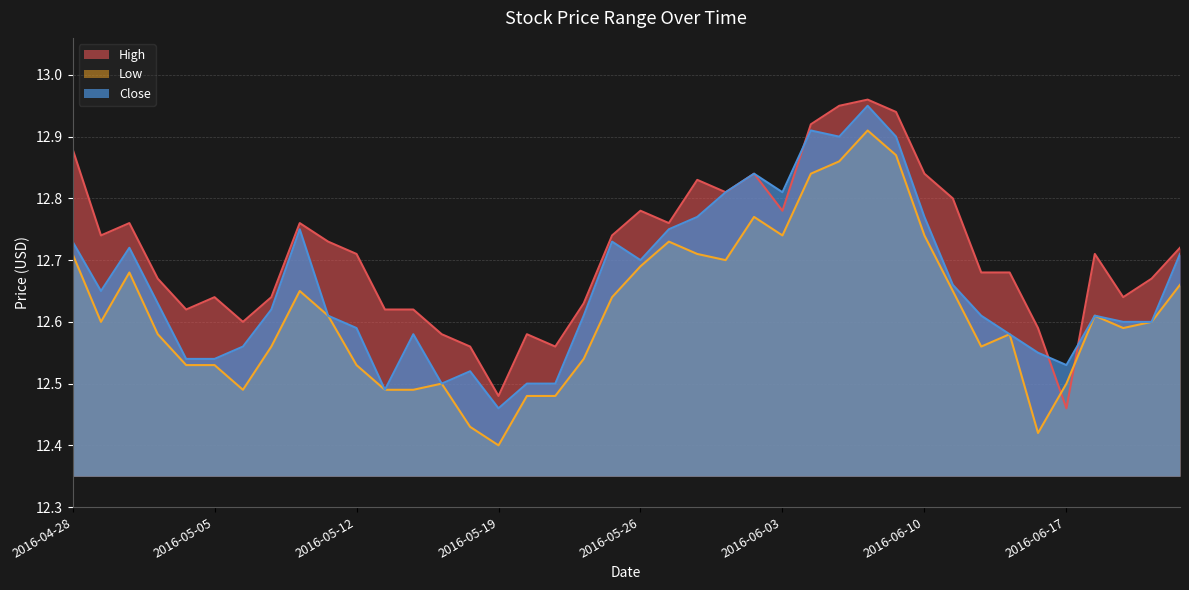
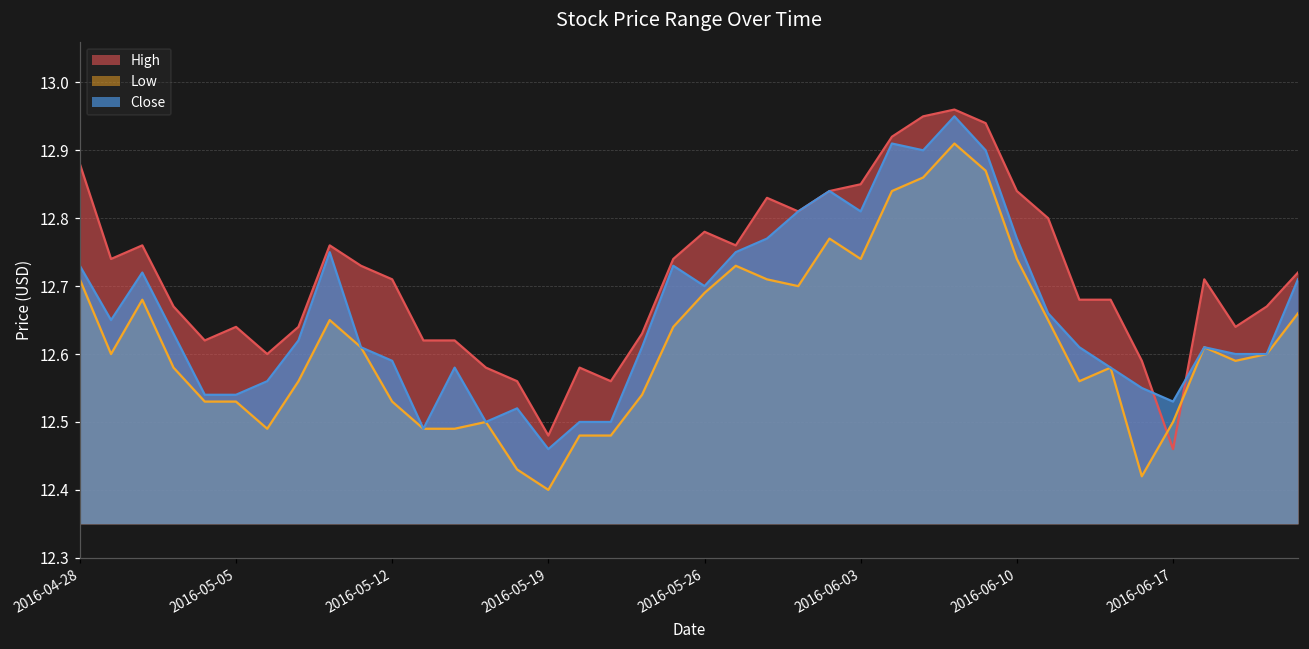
  {
    "High": {
      "2016-04-28": 12.88,
      "2016-05-05": 12.64,
      "2016-05-12": 12.71,
      "2016-05-19": 12.48,
      "2016-05-26": 12.78,
-     "2016-06-03": 12.78,
+     "2016-06-03": 12.85,
      "2016-06-10": 12.84,
      "2016-06-17": 12.46
    },
    "Low": {
      "2016-04-28": 12.71,
      "2016-05-05": 12.53,
      "2016-05-12": 12.53,
      "2016-05-19": 12.40,
      "2016-05-26": 12.69,
      "2016-06-03": 12.74,
      "2016-06-10": 12.74,
      "2016-06-17": 12.50
    },
    "Close": {
      "2016-04-28": 12.73,
      "2016-05-05": 12.54,
      "2016-05-12": 12.59,
      "2016-05-19": 12.46,
      "2016-05-26": 12.70,
      "2016-06-03": 12.81,
      "2016-06-10": 12.77,
      "2016-06-17": 12.53
    }
  }
